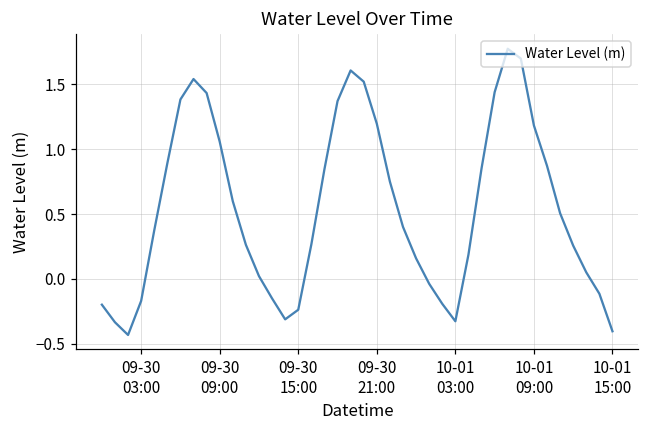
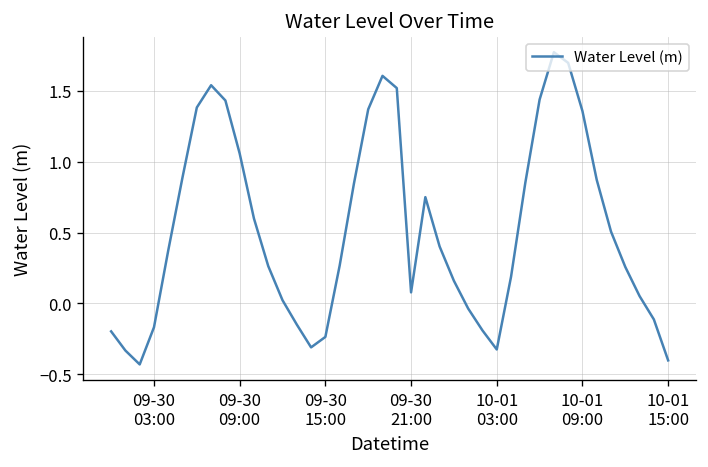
  {
    "09-30 03:00": -0.17,
    "09-30 09:00": 1.06,
    "09-30 15:00": -0.24,
-   "09-30 21:00": 1.20,
+   "09-30 21:00": 0.08,
    "10-01 03:00": -0.33,
-   "10-01 09:00": 1.18,
+   "10-01 09:00": 1.36,
    "10-01 15:00": -0.40
  }
